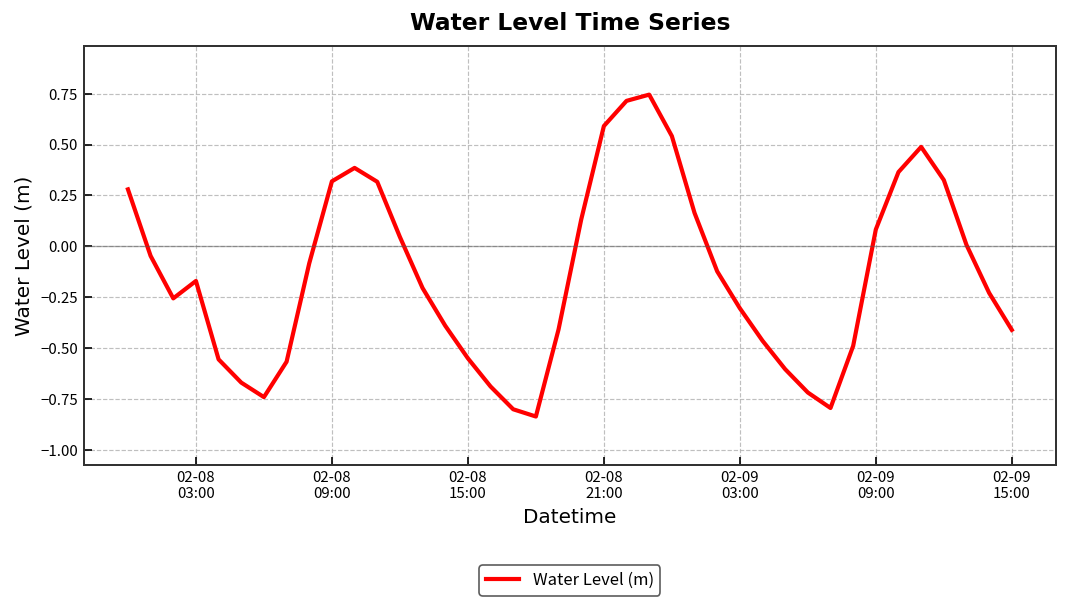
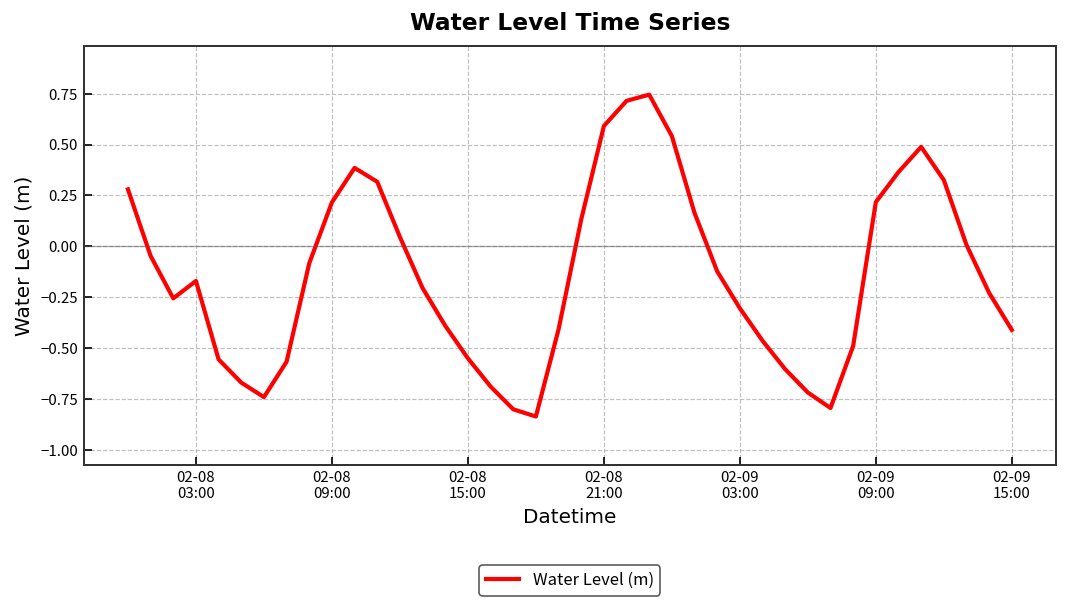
  {
    "02-08 03:00": -0.17,
-   "02-08 09:00": 0.32,
+   "02-08 09:00": 0.22,
    "02-08 15:00": -0.55,
    "02-08 21:00": 0.59,
    "02-09 03:00": -0.30,
-   "02-09 09:00": 0.08,
+   "02-09 09:00": 0.22,
    "02-09 15:00": -0.41
  }
